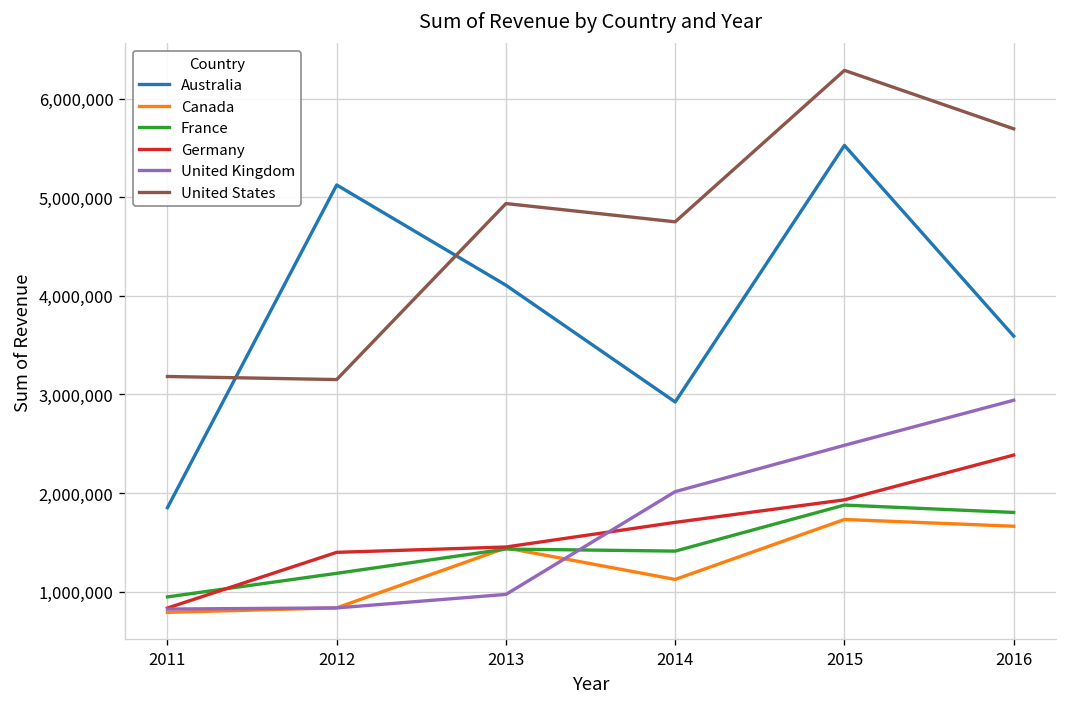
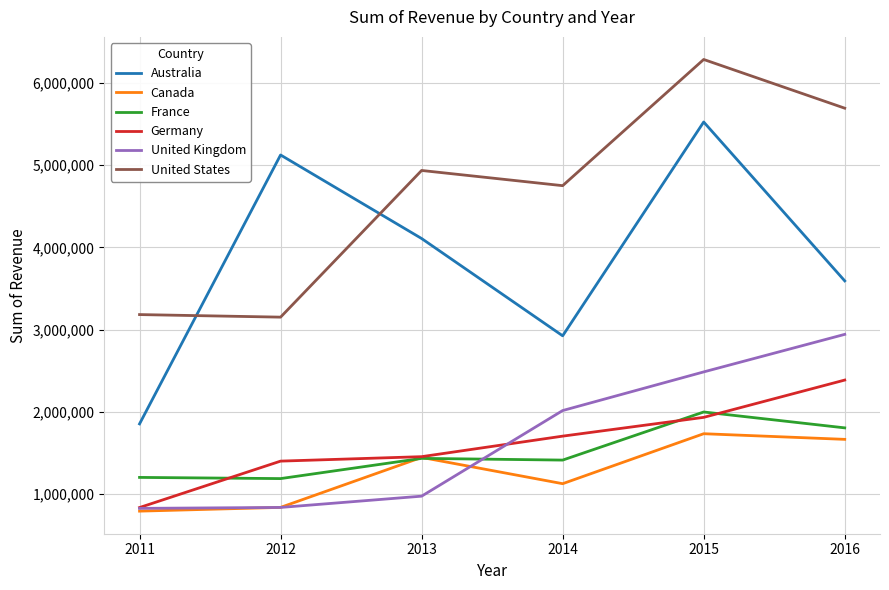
  {
    "Australia": {
      "2011": "1,900,000",
      "2012": "5,100,000",
      "2013": "4,100,000",
      "2014": "2,900,000",
      "2015": "5,500,000",
      "2016": "3,600,000"
    },
    "Canada": {
      "2011": "800,000",
      "2014": "1,100,000",
      "2015": "1,700,000",
      "2016": "1,700,000"
    },
    "France": {
-     "2011": "900,000",
+     "2011": "1,200,000",
      "2012": "1,200,000",
      "2014": "1,400,000",
-     "2015": "1,900,000",
+     "2015": "2,000,000",
      "2016": "1,800,000"
    },
    "Germany": {
      "2012": "1,400,000",
      "2014": "1,700,000",
      "2015": "1,900,000",
      "2016": "2,400,000"
    },
    "United Kingdom": {
      "2013": "1,000,000",
      "2014": "2,000,000",
      "2015": "2,500,000",
      "2016": "2,900,000"
    },
    "United States": {
      "2011": "3,200,000",
      "2012": "3,200,000",
      "2013": "4,900,000",
      "2014": "4,800,000",
      "2015": "6,300,000",
      "2016": "5,700,000"
    }
  }
